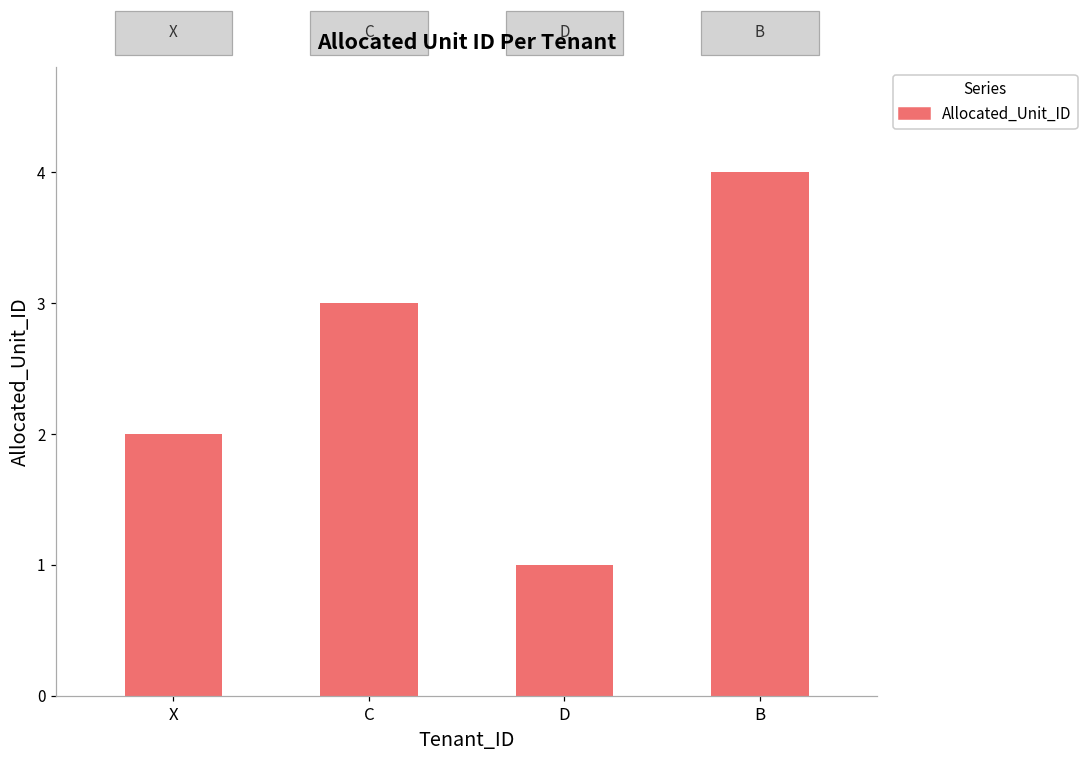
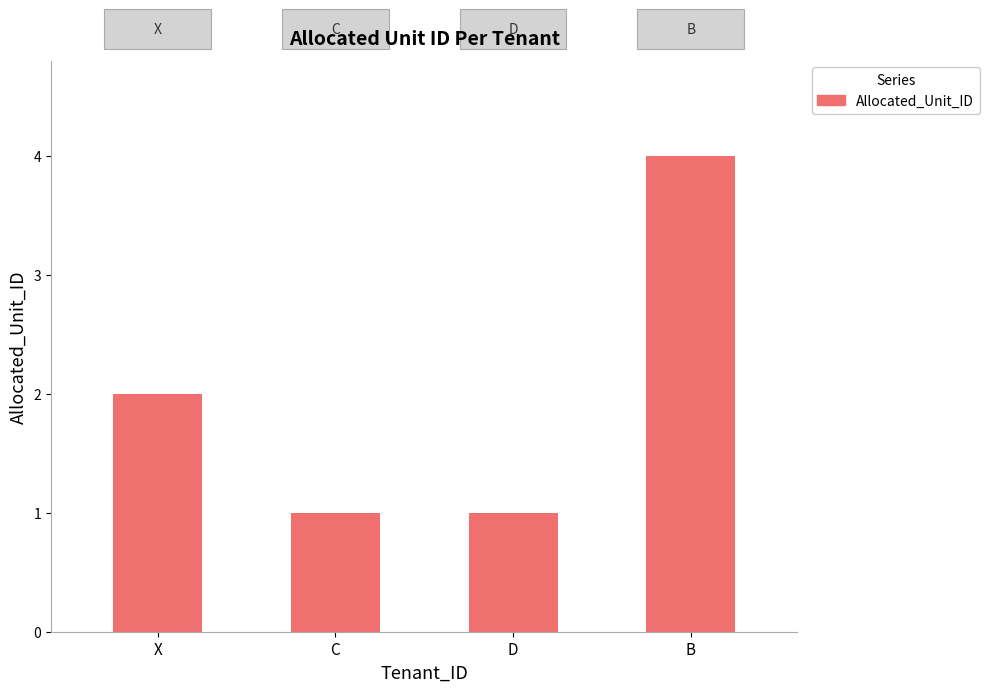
  {
    "X": 2,
-   "C": 3,
+   "C": 1,
    "D": 1,
    "B": 4
  }
